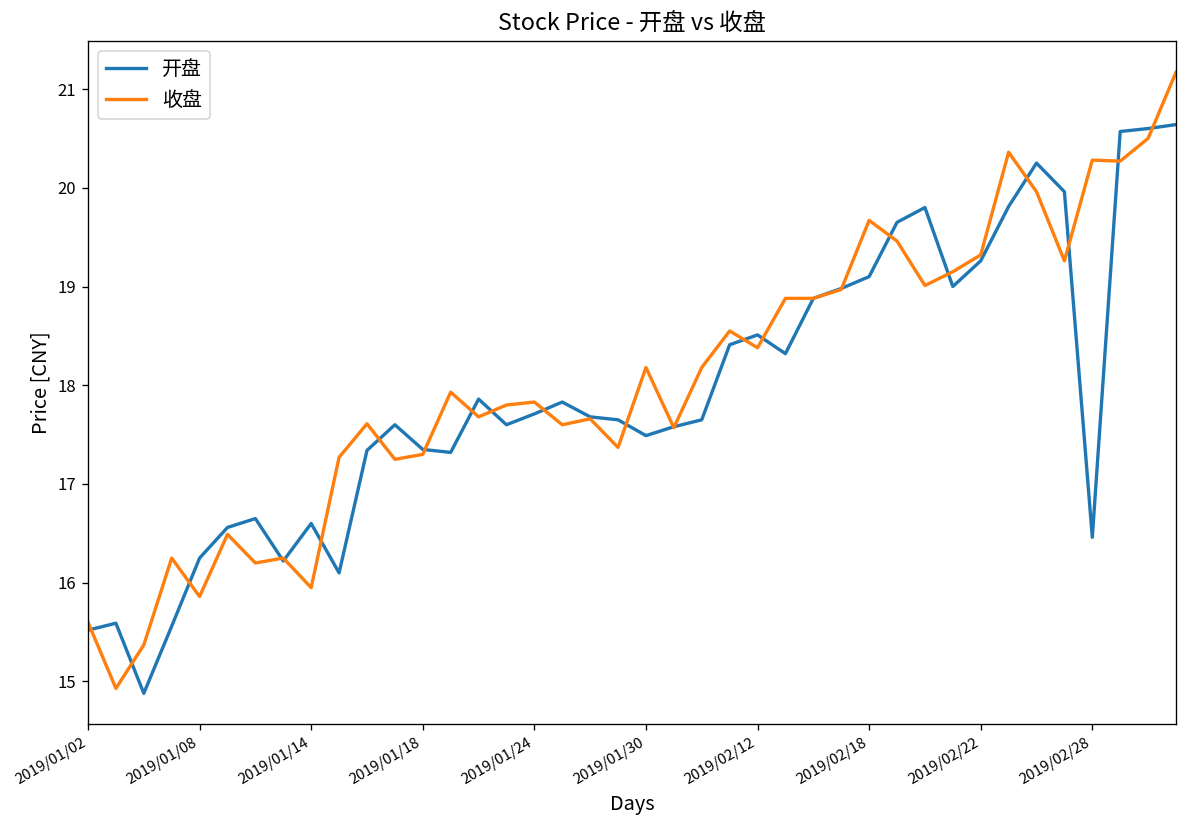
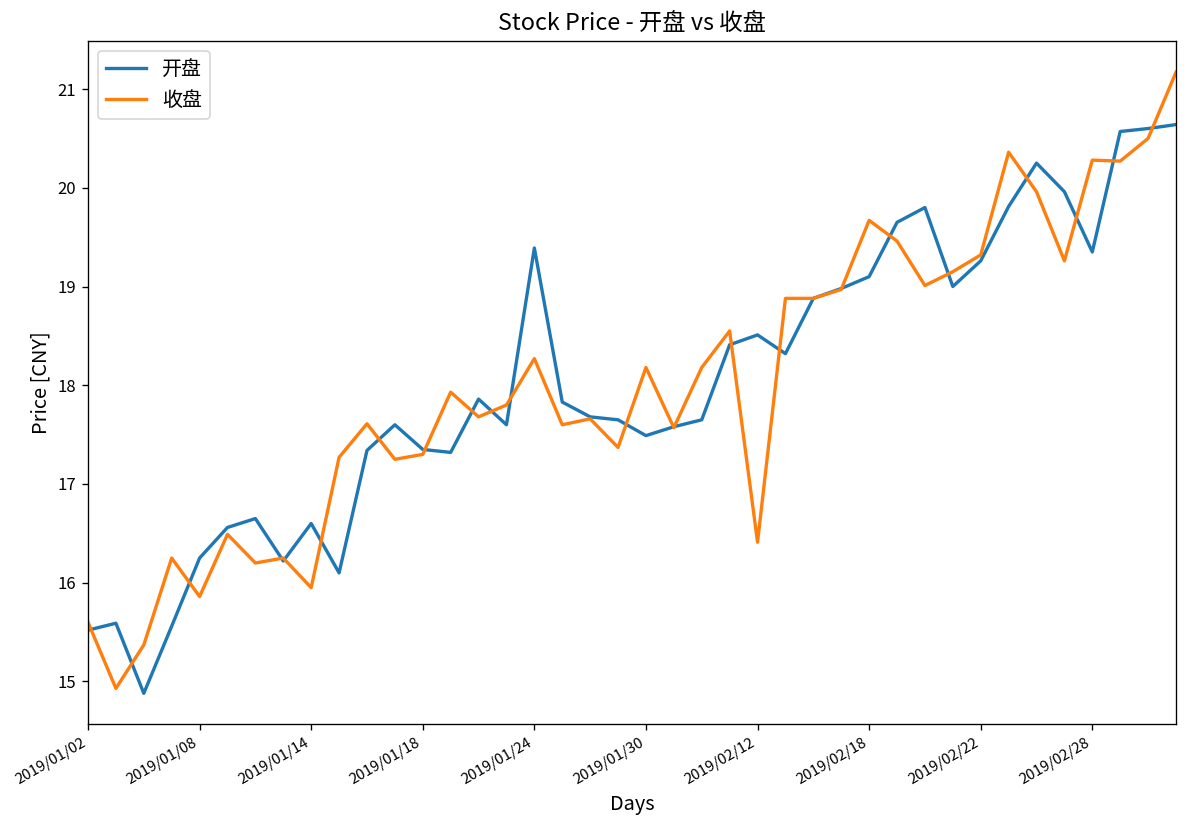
  {
    "开盘": {
      "2019/01/02": 15.5,
      "2019/01/08": 16.3,
      "2019/01/14": 16.6,
      "2019/01/18": 17.4,
-     "2019/01/24": 17.7,
+     "2019/01/24": 19.4,
      "2019/01/30": 17.5,
      "2019/02/12": 18.5,
      "2019/02/18": 19.1,
      "2019/02/22": 19.3,
-     "2019/02/28": 16.5
+     "2019/02/28": 19.4
    },
    "收盘": {
      "2019/01/02": 15.6,
      "2019/01/08": 15.9,
      "2019/01/14": 16.0,
      "2019/01/18": 17.3,
-     "2019/01/24": 17.8,
+     "2019/01/24": 18.3,
      "2019/01/30": 18.2,
-     "2019/02/12": 18.4,
+     "2019/02/12": 16.4,
      "2019/02/18": 19.7,
      "2019/02/22": 19.3,
      "2019/02/28": 20.3
    }
  }
